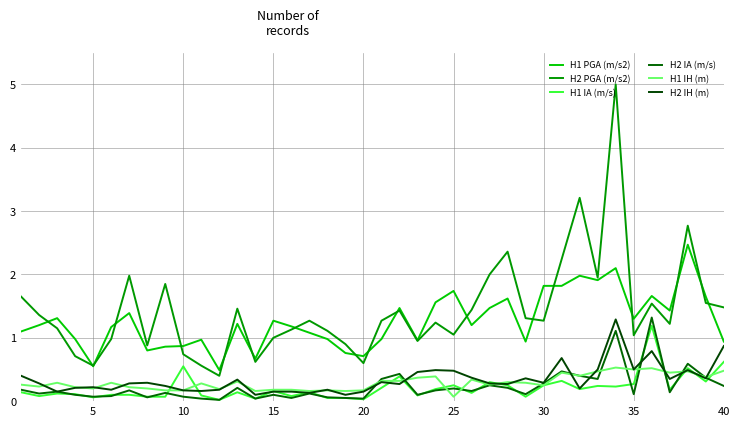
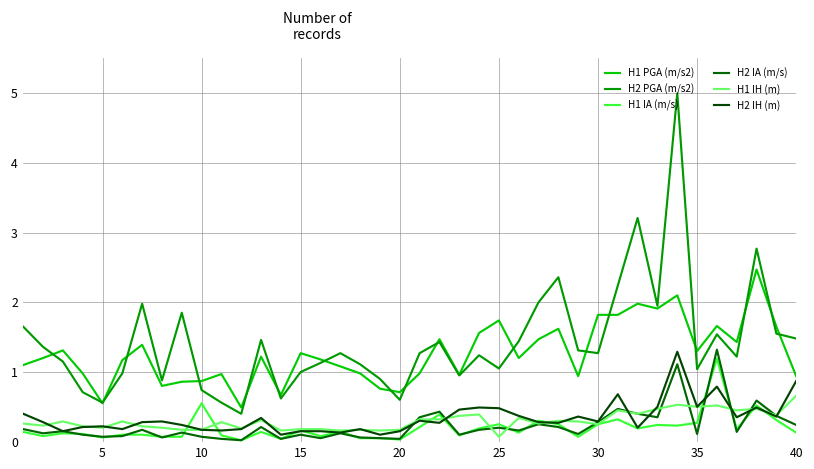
  {
    "H1 IA (m/s)": {
      "10": 0.6,
      "25": 0.3,
      "35": 0.3,
-     "40": 0.6
+     "40": 0.1
    },
    "H1 IH (m)": {
      "25": 0.1,
-     "40": 0.5
+     "40": 0.7
    }
  }
